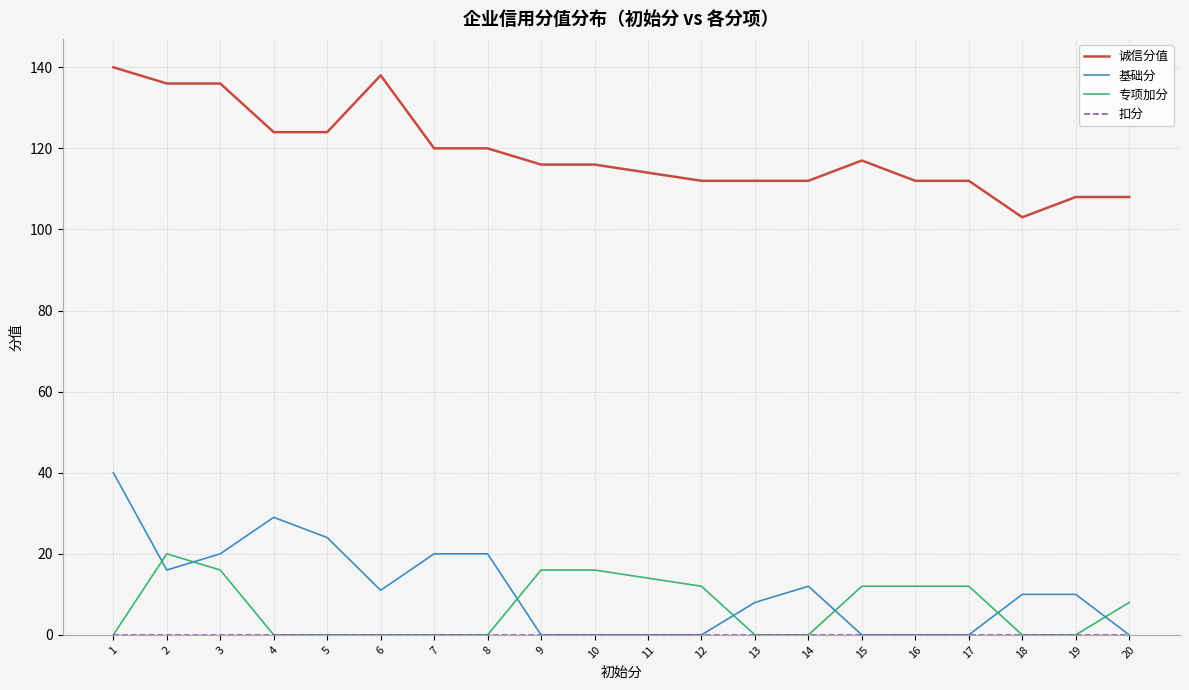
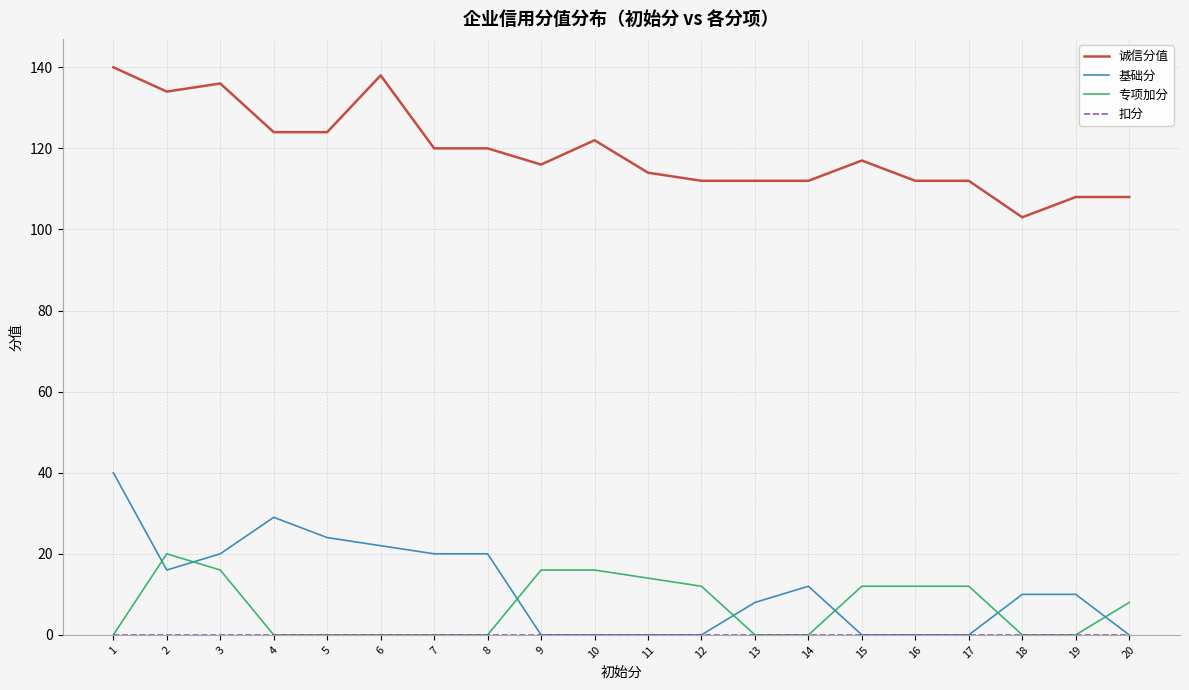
  {
    "诚信分值": {
      "1": 140,
-     "2": 136,
+     "2": 134,
      "3": 136,
      "4": 124,
      "5": 124,
      "6": 138,
      "7": 120,
      "8": 120,
      "9": 116,
-     "10": 116,
+     "10": 122,
      "11": 114,
      "12": 112,
      "13": 112,
      "14": 112,
      "15": 117,
      "16": 112,
      "17": 112,
      "18": 103,
      "19": 108,
      "20": 108
    },
    "基础分": {
      "1": 40,
      "2": 16,
      "3": 20,
      "4": 29,
      "5": 24,
-     "6": 11,
+     "6": 22,
      "7": 20,
      "8": 20,
      "13": 8,
      "14": 12,
      "18": 10,
      "19": 10
    },
    "专项加分": {
      "2": 20,
      "3": 16,
      "9": 16,
      "10": 16,
      "11": 14,
      "12": 12,
      "15": 12,
      "16": 12,
      "17": 12,
      "20": 8
    },
    "扣分": {
      "2": 0,
      "3": 0
    }
  }
